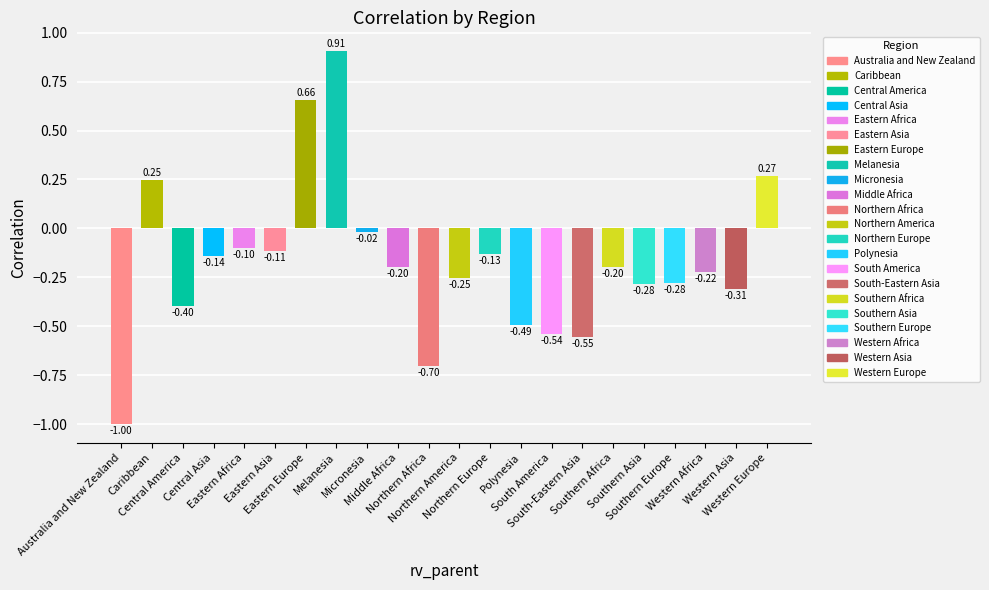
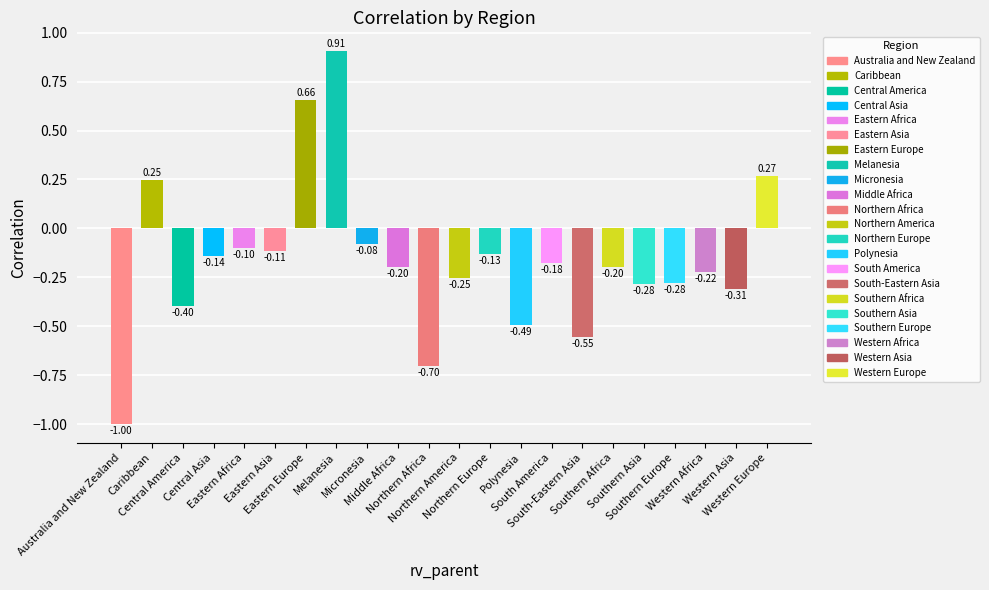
  {
    "Australia and New Zealand": -1.00,
    "Caribbean": 0.25,
    "Central America": -0.40,
    "Central Asia": -0.14,
    "Eastern Africa": -0.10,
    "Eastern Asia": -0.11,
    "Eastern Europe": 0.66,
    "Melanesia": 0.91,
-   "Micronesia": -0.02,
+   "Micronesia": -0.08,
    "Middle Africa": -0.20,
    "Northern Africa": -0.70,
    "Northern America": -0.25,
    "Northern Europe": -0.13,
    "Polynesia": -0.49,
-   "South America": -0.54,
+   "South America": -0.18,
    "South-Eastern Asia": -0.55,
    "Southern Africa": -0.20,
    "Southern Asia": -0.28,
    "Southern Europe": -0.28,
    "Western Africa": -0.22,
    "Western Asia": -0.31,
    "Western Europe": 0.27
  }
